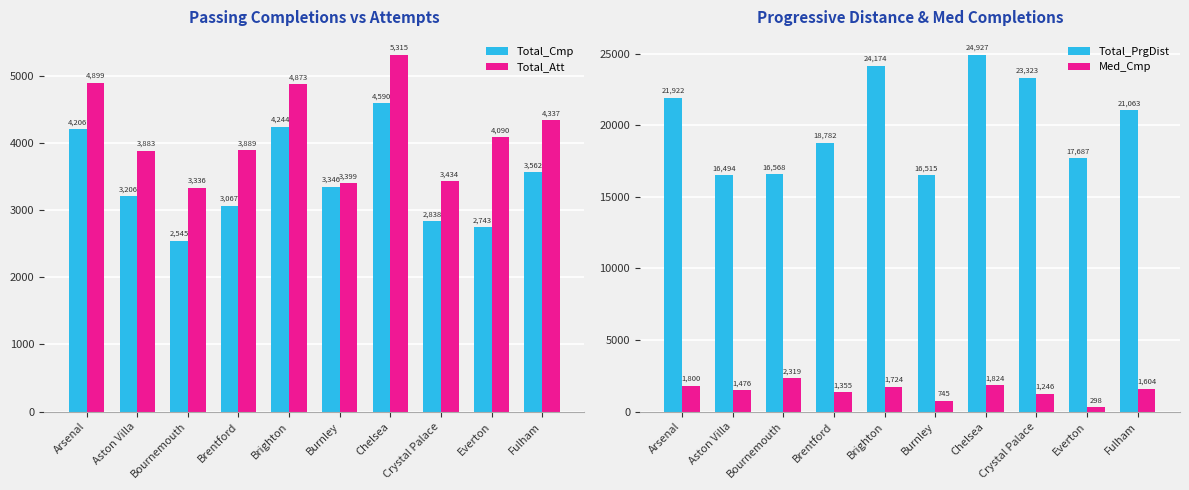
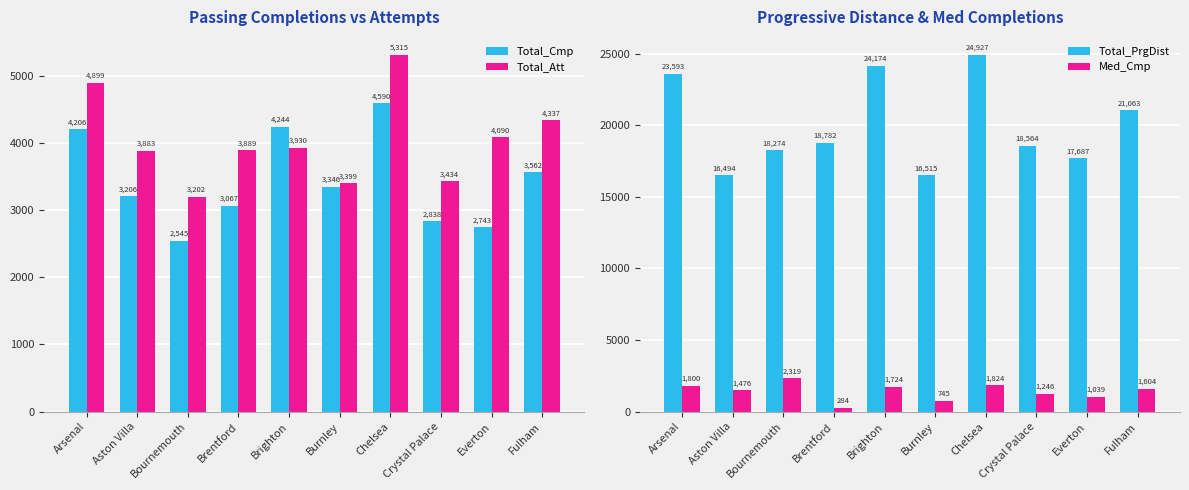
  {
    "Passing Completions vs Attempts": {
      "Total_Cmp": {
        "Arsenal": "4,206",
        "Aston Villa": "3,206",
        "Bournemouth": "2,545",
        "Brentford": "3,067",
        "Brighton": "4,244",
        "Burnley": "3,346",
        "Chelsea": "4,590",
        "Crystal Palace": "2,838",
        "Everton": "2,743",
        "Fulham": "3,562"
      },
      "Total_Att": {
        "Arsenal": "4,899",
        "Aston Villa": "3,883",
-       "Bournemouth": "3,336",
+       "Bournemouth": "3,202",
        "Brentford": "3,889",
-       "Brighton": "4,873",
+       "Brighton": "3,930",
        "Burnley": "3,399",
        "Chelsea": "5,315",
        "Crystal Palace": "3,434",
        "Everton": "4,090",
        "Fulham": "4,337"
      }
    },
    "Progressive Distance & Med Completions": {
      "Total_PrgDist": {
-       "Arsenal": "21,922",
+       "Arsenal": "23,593",
        "Aston Villa": "16,494",
-       "Bournemouth": "16,568",
+       "Bournemouth": "18,274",
        "Brentford": "18,782",
        "Brighton": "24,174",
        "Burnley": "16,515",
        "Chelsea": "24,927",
-       "Crystal Palace": "23,323",
+       "Crystal Palace": "18,564",
        "Everton": "17,687",
        "Fulham": "21,063"
      },
      "Med_Cmp": {
        "Arsenal": "1,800",
        "Aston Villa": "1,476",
        "Bournemouth": "2,319",
-       "Brentford": "1,355",
+       "Brentford": "284",
        "Brighton": "1,724",
        "Burnley": "745",
        "Chelsea": "1,824",
        "Crystal Palace": "1,246",
-       "Everton": "298",
+       "Everton": "1,039",
        "Fulham": "1,604"
      }
    }
  }
